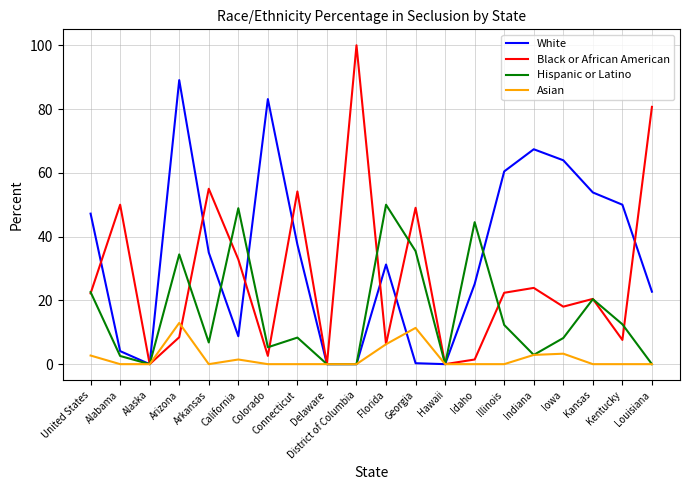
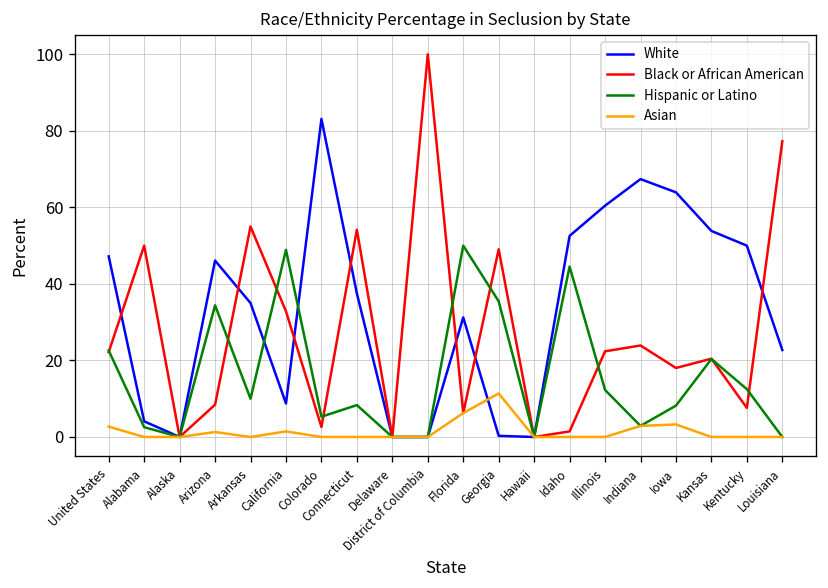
  {
    "White": {
      "United States": 47,
      "Alabama": 4,
-     "Arizona": 89,
+     "Arizona": 46,
      "Arkansas": 35,
      "California": 9,
      "Colorado": 83,
      "Connecticut": 38,
      "Florida": 31,
      "Georgia": 0,
-     "Idaho": 25,
+     "Idaho": 53,
      "Illinois": 60,
      "Indiana": 67,
      "Iowa": 64,
      "Kansas": 54,
      "Kentucky": 50,
      "Louisiana": 23
    },
    "Black or African American": {
      "Alabama": 50,
      "Arizona": 8,
      "Arkansas": 55,
      "California": 33,
      "Colorado": 3,
      "Connecticut": 54,
      "District of Columbia": 100,
      "Georgia": 49,
      "Idaho": 1,
      "Illinois": 22,
      "Indiana": 24,
      "Iowa": 18,
      "Kentucky": 8,
-     "Louisiana": 81
+     "Louisiana": 77
    },
    "Hispanic or Latino": {
      "Alabama": 3,
      "Arizona": 34,
-     "Arkansas": 7,
+     "Arkansas": 10,
      "California": 49,
      "Colorado": 5,
      "Connecticut": 8,
      "Florida": 50,
      "Georgia": 35,
      "Idaho": 45,
      "Illinois": 12,
      "Iowa": 8,
      "Kentucky": 13
    },
    "Asian": {
      "United States": 3,
      "Alabama": 0,
-     "Arizona": 13,
+     "Arizona": 1,
      "Arkansas": 0,
      "California": 1,
      "Colorado": 0,
      "Connecticut": 0,
      "Georgia": 11,
      "Idaho": 0,
      "Illinois": 0,
      "Iowa": 3,
      "Kansas": 0,
      "Kentucky": 0
    }
  }
